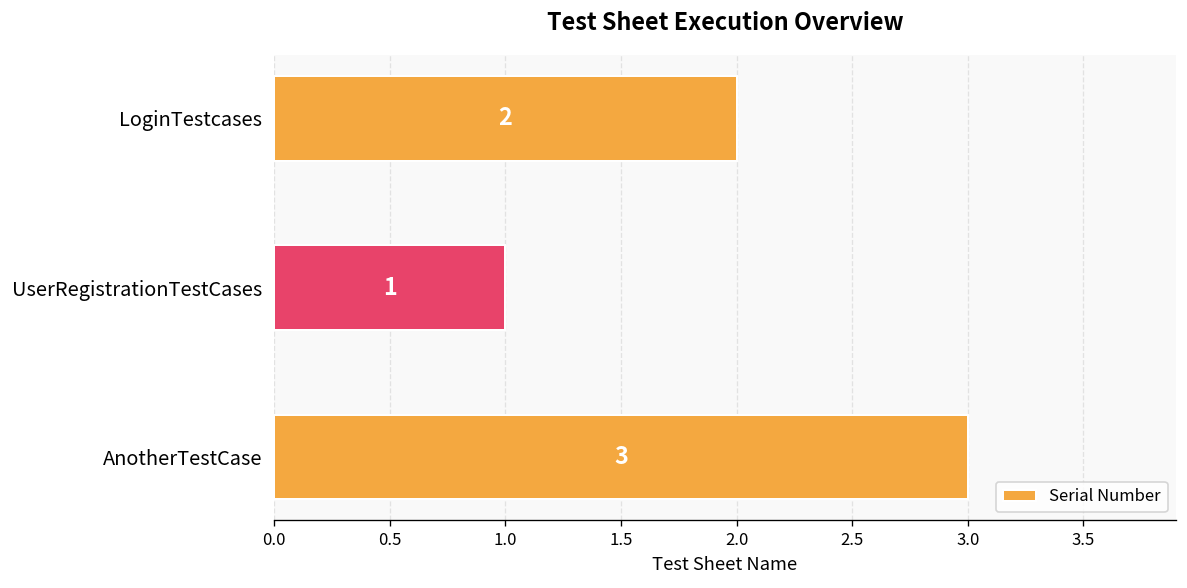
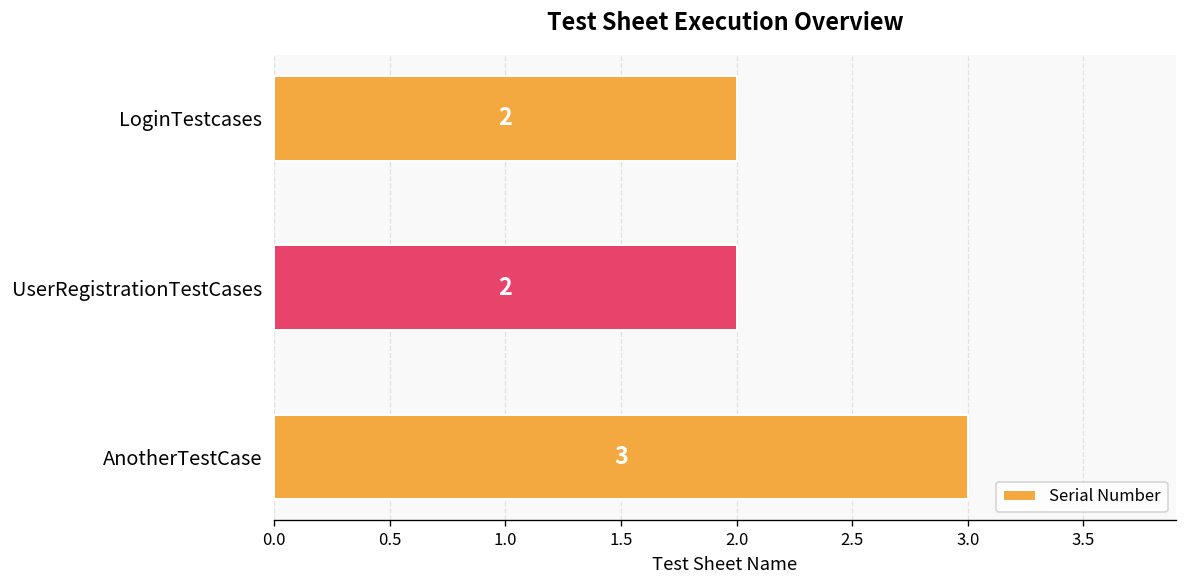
  {
    "LoginTestcases": 2,
-   "UserRegistrationTestCases": 1,
+   "UserRegistrationTestCases": 2,
    "AnotherTestCase": 3
  }
